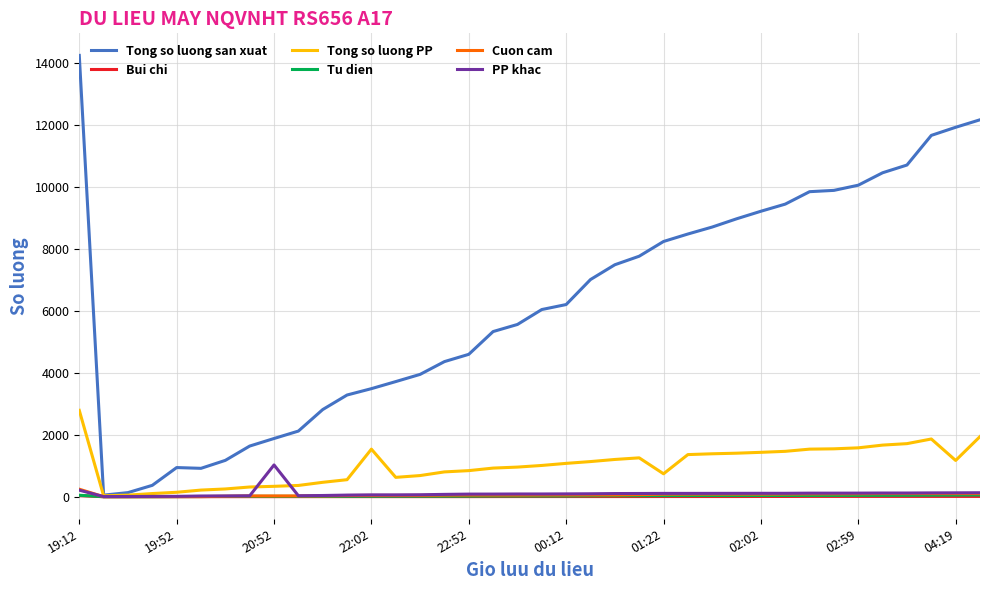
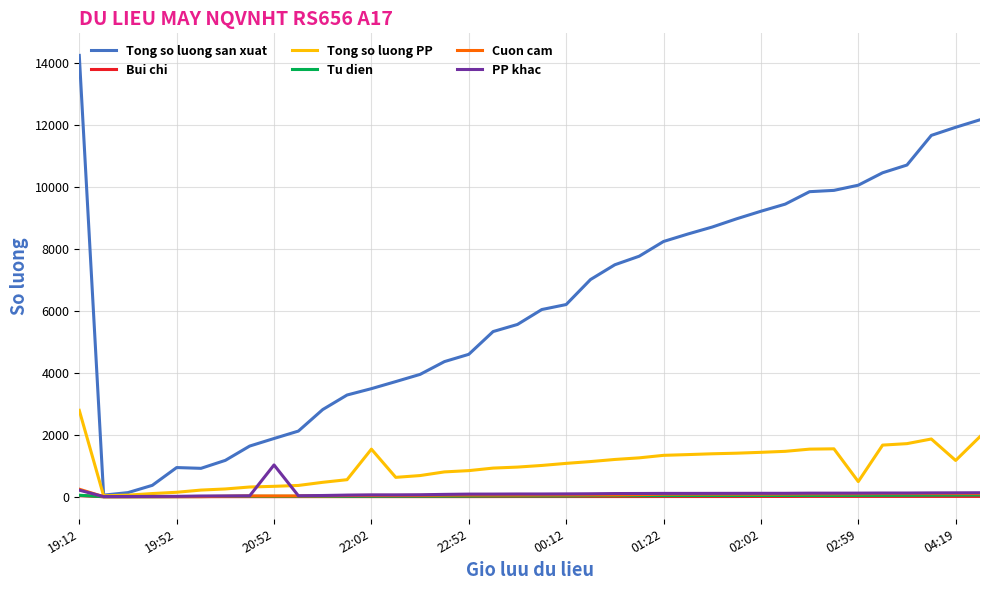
  {
    "Tong so luong san xuat": {
      "19:12": 14200,
      "19:52": 900,
      "20:52": 1900,
      "22:02": 3500,
      "22:52": 4600,
      "00:12": 6200,
      "01:22": 8200,
      "02:02": 9200,
      "02:59": 10000,
      "04:19": 11900
    },
    "Tong so luong PP": {
      "19:12": 2800,
      "19:52": 100,
      "20:52": 300,
      "22:02": 1500,
      "22:52": 800,
      "00:12": 1100,
-     "01:22": 700,
+     "01:22": 1300,
      "02:02": 1400,
-     "02:59": 1600,
+     "02:59": 500,
      "04:19": 1200
    },
    "PP khac": {
      "20:52": 1000
    }
  }
